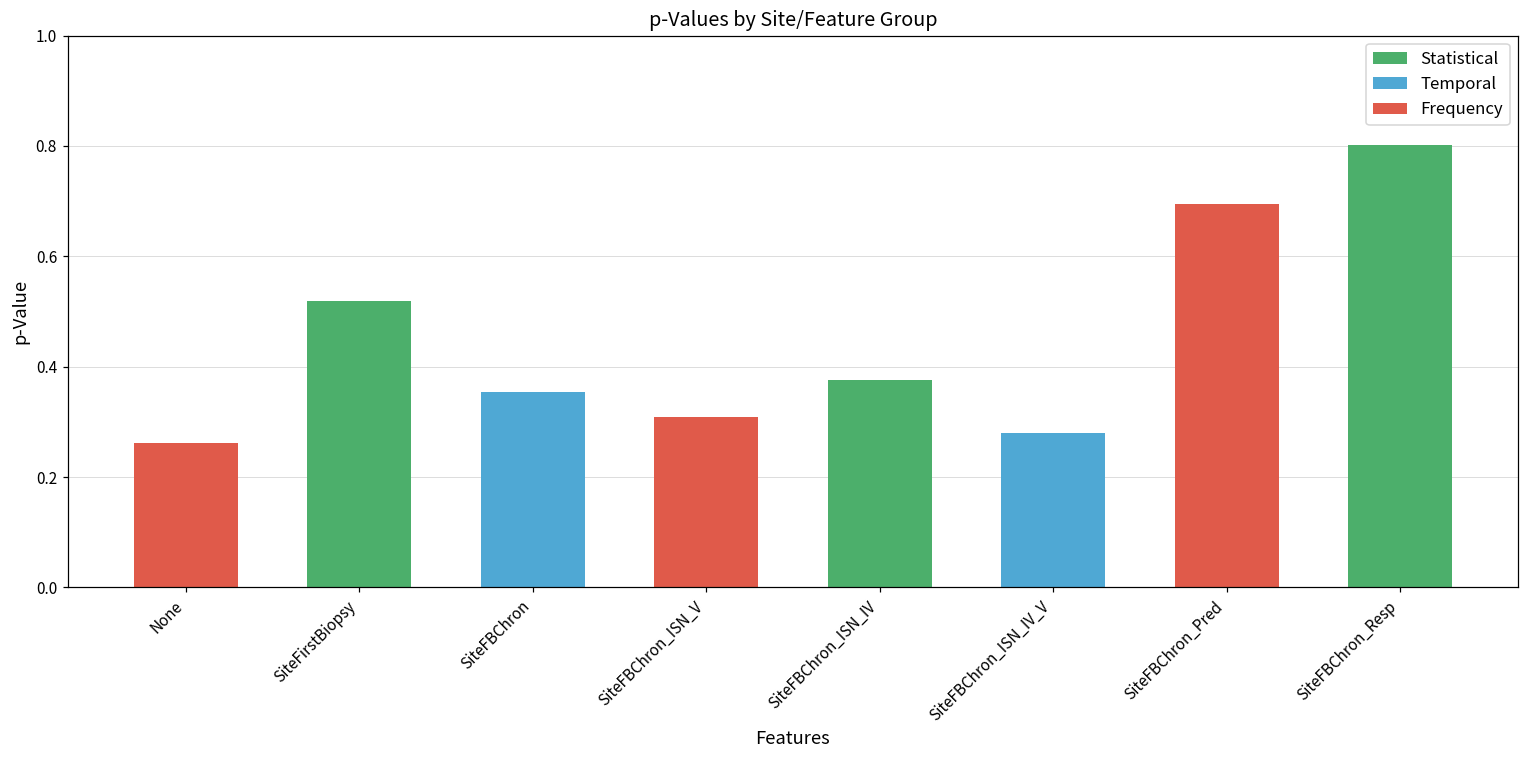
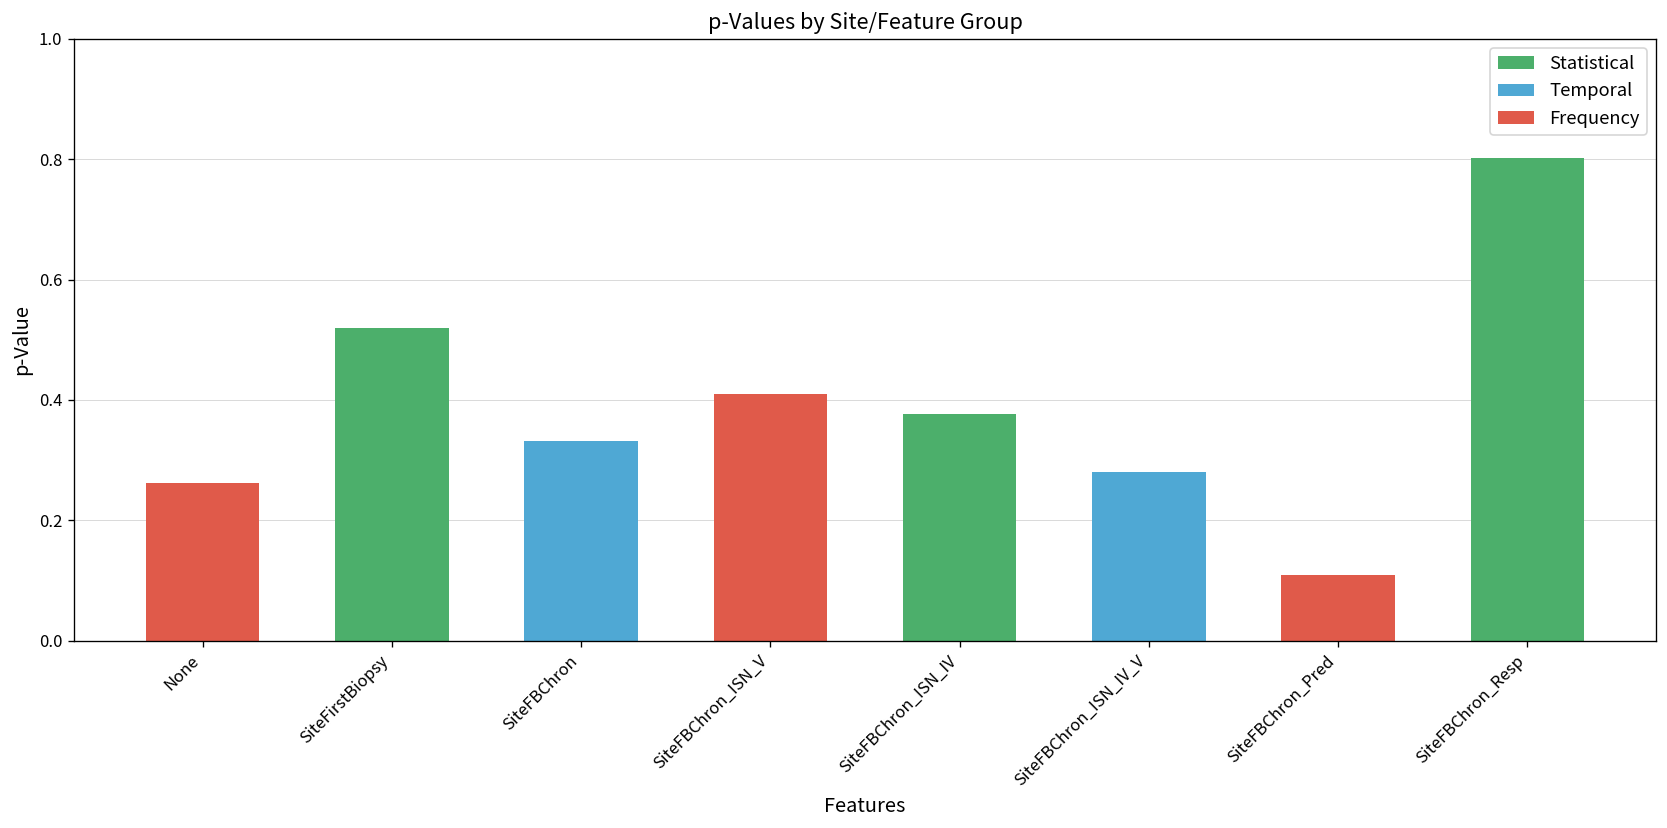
  {
    "None": 0.26,
    "SiteFirstBiopsy": 0.52,
-   "SiteFBChron": 0.35,
-   "SiteFBChron_ISN_V": 0.31,
+   "SiteFBChron": 0.33,
+   "SiteFBChron_ISN_V": 0.41,
    "SiteFBChron_ISN_IV": 0.38,
    "SiteFBChron_ISN_IV_V": 0.28,
-   "SiteFBChron_Pred": 0.70,
+   "SiteFBChron_Pred": 0.11,
    "SiteFBChron_Resp": 0.80
  }
